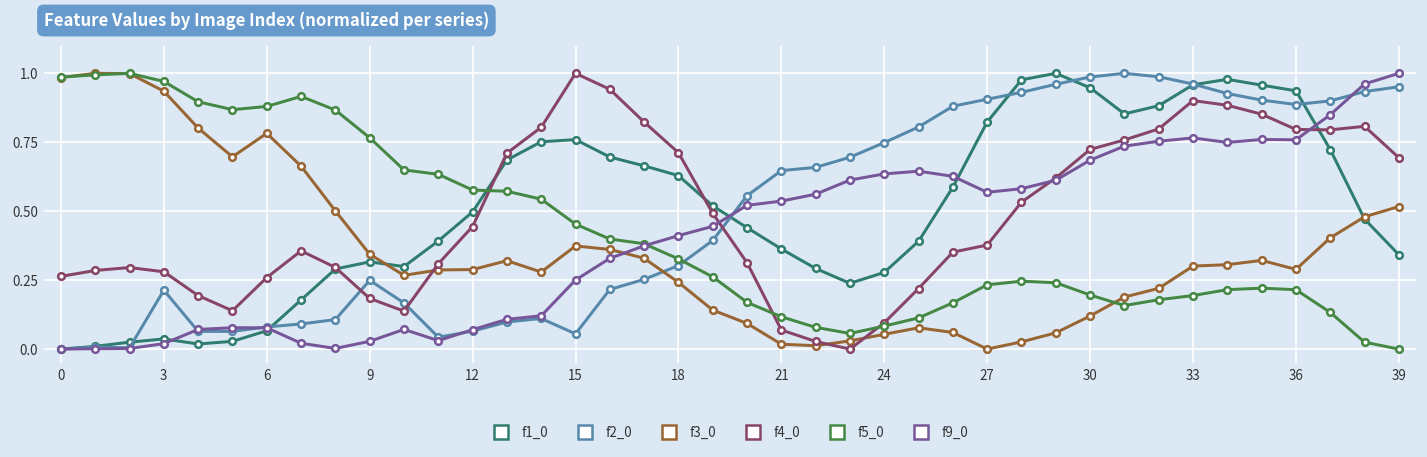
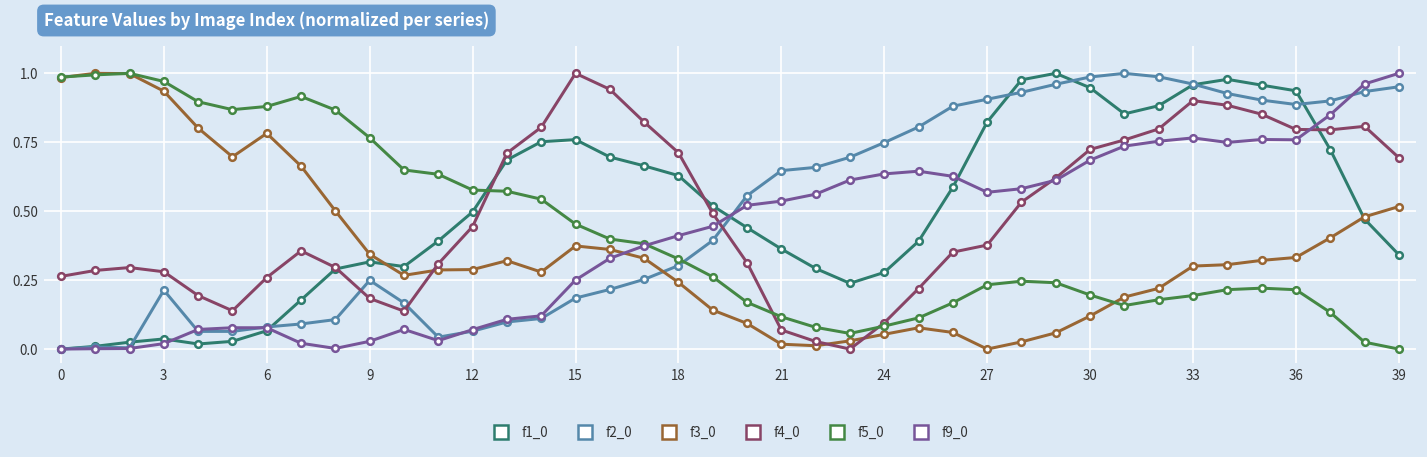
  {
    "f2_0": {
      "3": 0.21,
      "9": 0.25,
-     "15": 0.06,
+     "15": 0.19,
      "18": 0.30,
      "21": 0.65,
      "24": 0.75,
      "27": 0.91,
      "30": 0.99,
      "36": 0.89,
      "39": 0.95
    },
    "f3_0": {
      "3": 0.94,
      "6": 0.78,
      "9": 0.34,
      "12": 0.29,
      "15": 0.37,
      "18": 0.24,
      "21": 0.02,
      "24": 0.05,
      "27": 0.00,
      "30": 0.12,
      "33": 0.30,
-     "36": 0.29,
+     "36": 0.33,
      "39": 0.52
    }
  }
